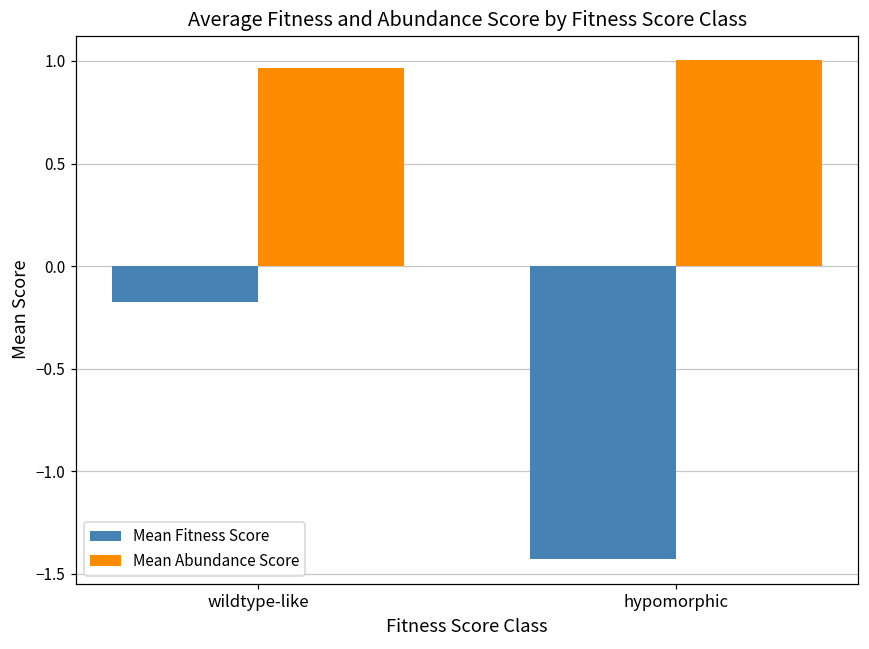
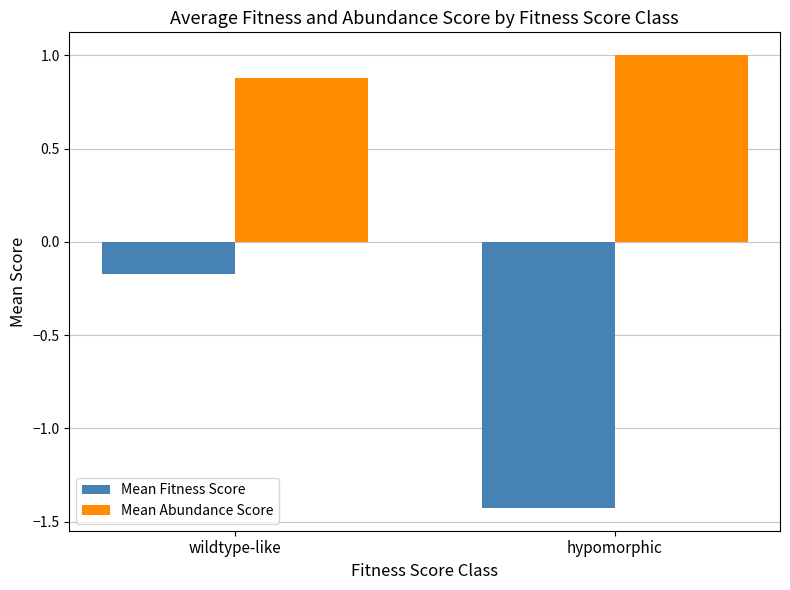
  {
    "Mean Fitness Score": {
      "wildtype-like": -0.17,
      "hypomorphic": -1.43
    },
    "Mean Abundance Score": {
-     "wildtype-like": 0.96,
+     "wildtype-like": 0.88,
      "hypomorphic": 1.00
    }
  }
